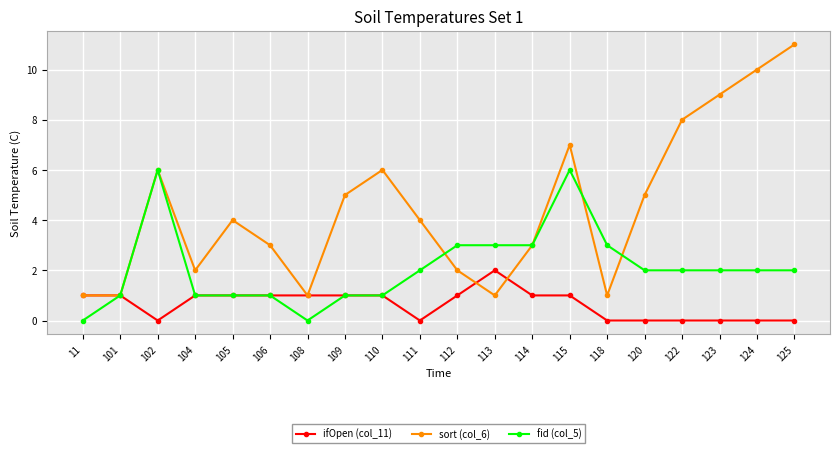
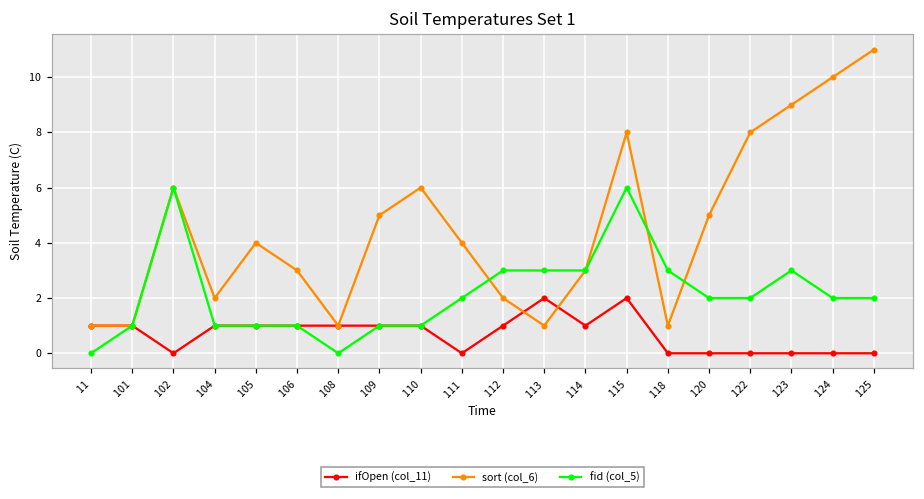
  {
    "ifOpen (col_11)": {
      "102": 0,
      "111": 0,
      "112": 1,
      "113": 2,
      "114": 1,
-     "115": 1,
+     "115": 2,
      "118": 0,
      "120": 0,
      "122": 0,
      "123": 0,
      "124": 0,
      "125": 0
    },
    "sort (col_6)": {
      "104": 2,
      "105": 4,
      "106": 3,
      "109": 5,
      "110": 6,
      "111": 4,
      "112": 2,
      "113": 1,
-     "115": 7,
+     "115": 8,
      "118": 1,
      "120": 5,
      "122": 8,
      "123": 9,
      "124": 10,
      "125": 11
    },
    "fid (col_5)": {
      "11": 0,
      "108": 0,
      "111": 2,
      "112": 3,
      "113": 3,
      "115": 6,
      "118": 3,
      "120": 2,
      "122": 2,
-     "123": 2,
+     "123": 3,
      "124": 2,
      "125": 2
    }
  }
